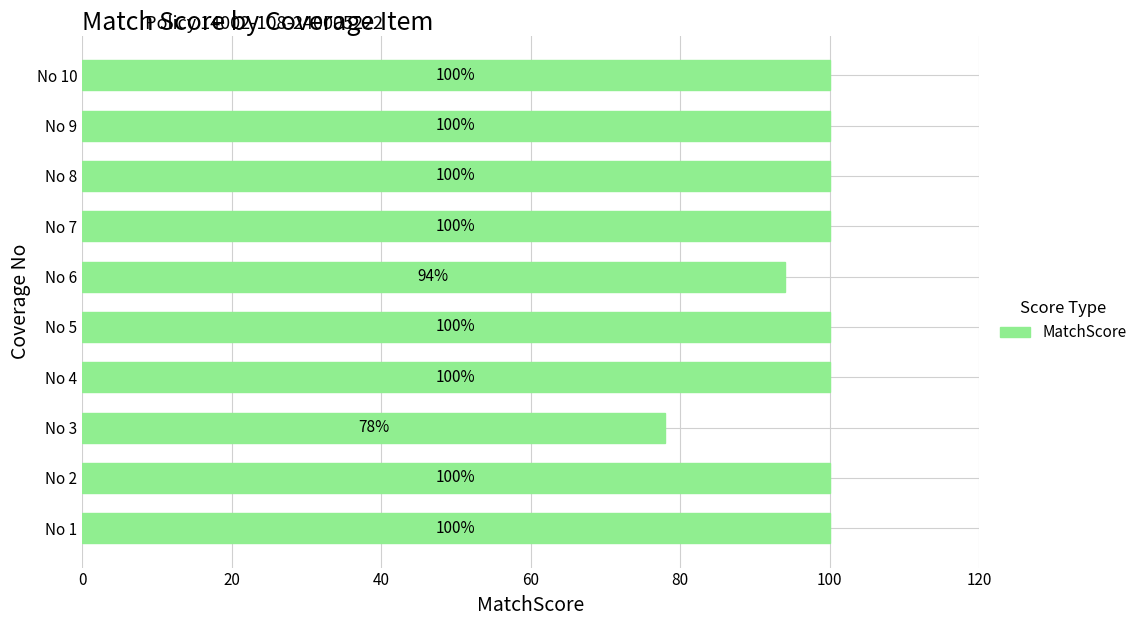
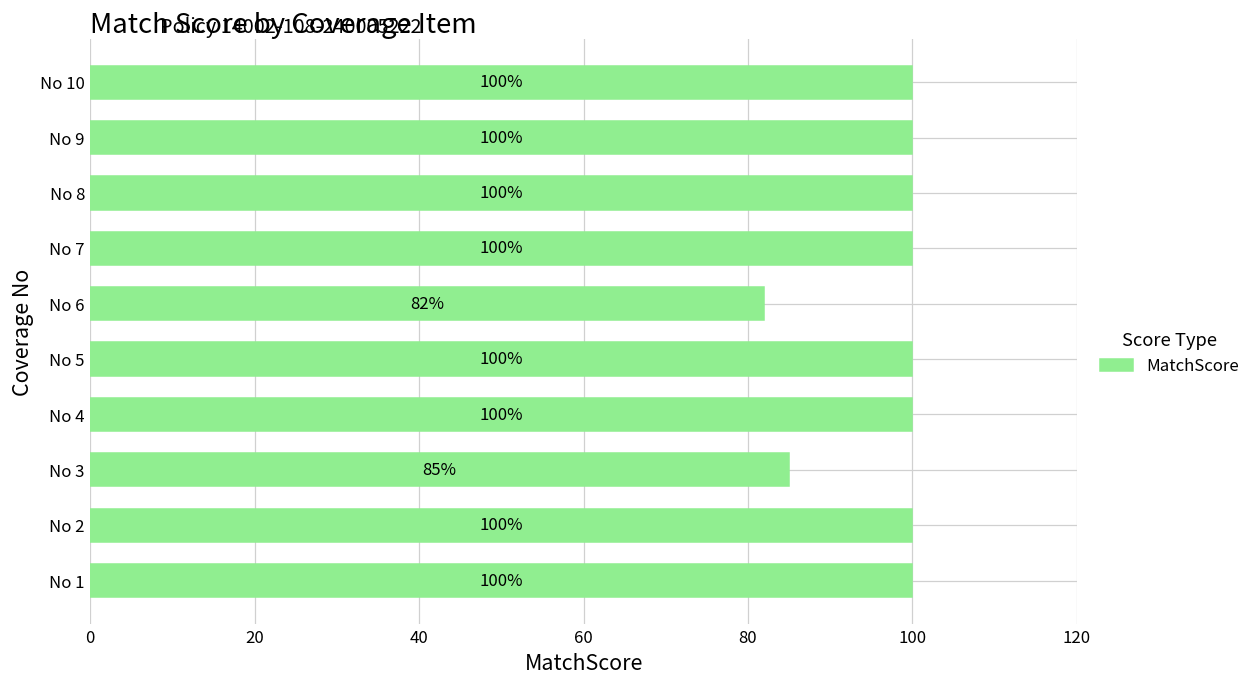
  {
    "No 10": "100%",
    "No 9": "100%",
    "No 8": "100%",
    "No 7": "100%",
-   "No 6": "94%",
+   "No 6": "82%",
    "No 5": "100%",
    "No 4": "100%",
-   "No 3": "78%",
+   "No 3": "85%",
    "No 2": "100%",
    "No 1": "100%"
  }
